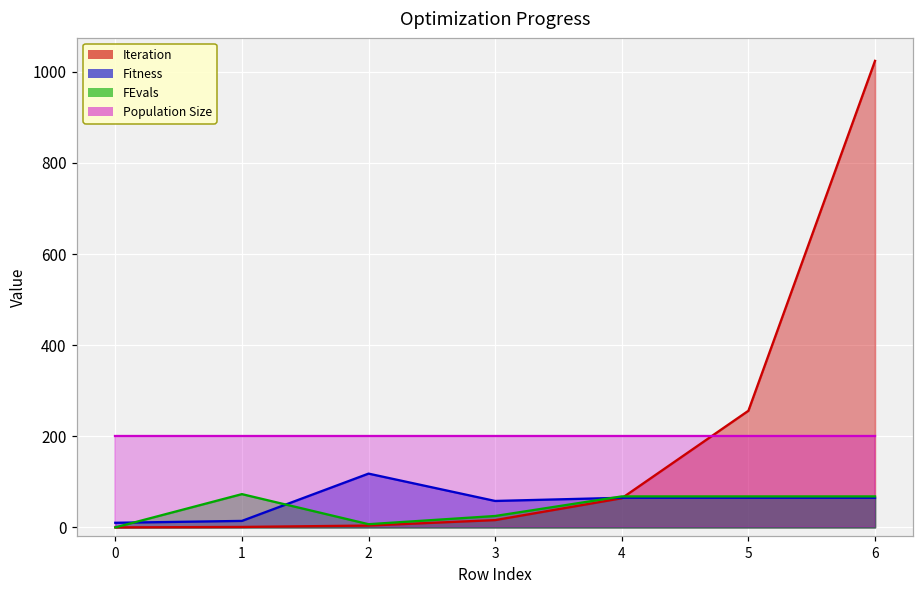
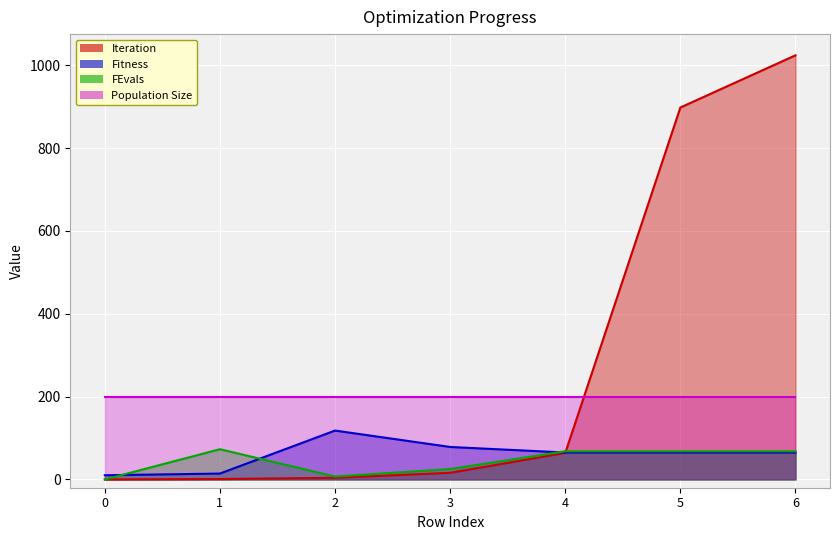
  {
    "Iteration": {
      "1": 0,
      "3": 20,
-     "5": 260,
+     "5": 900,
      "6": 1020
    },
    "Fitness": {
      "0": 10,
      "1": 10,
      "2": 120,
-     "3": 60
+     "3": 80
    },
    "FEvals": {
      "1": 70,
      "3": 30
    },
    "Population Size": {
      "0": 200,
      "1": 200,
      "2": 200,
      "3": 200,
      "4": 200,
      "5": 200,
      "6": 200
    }
  }
